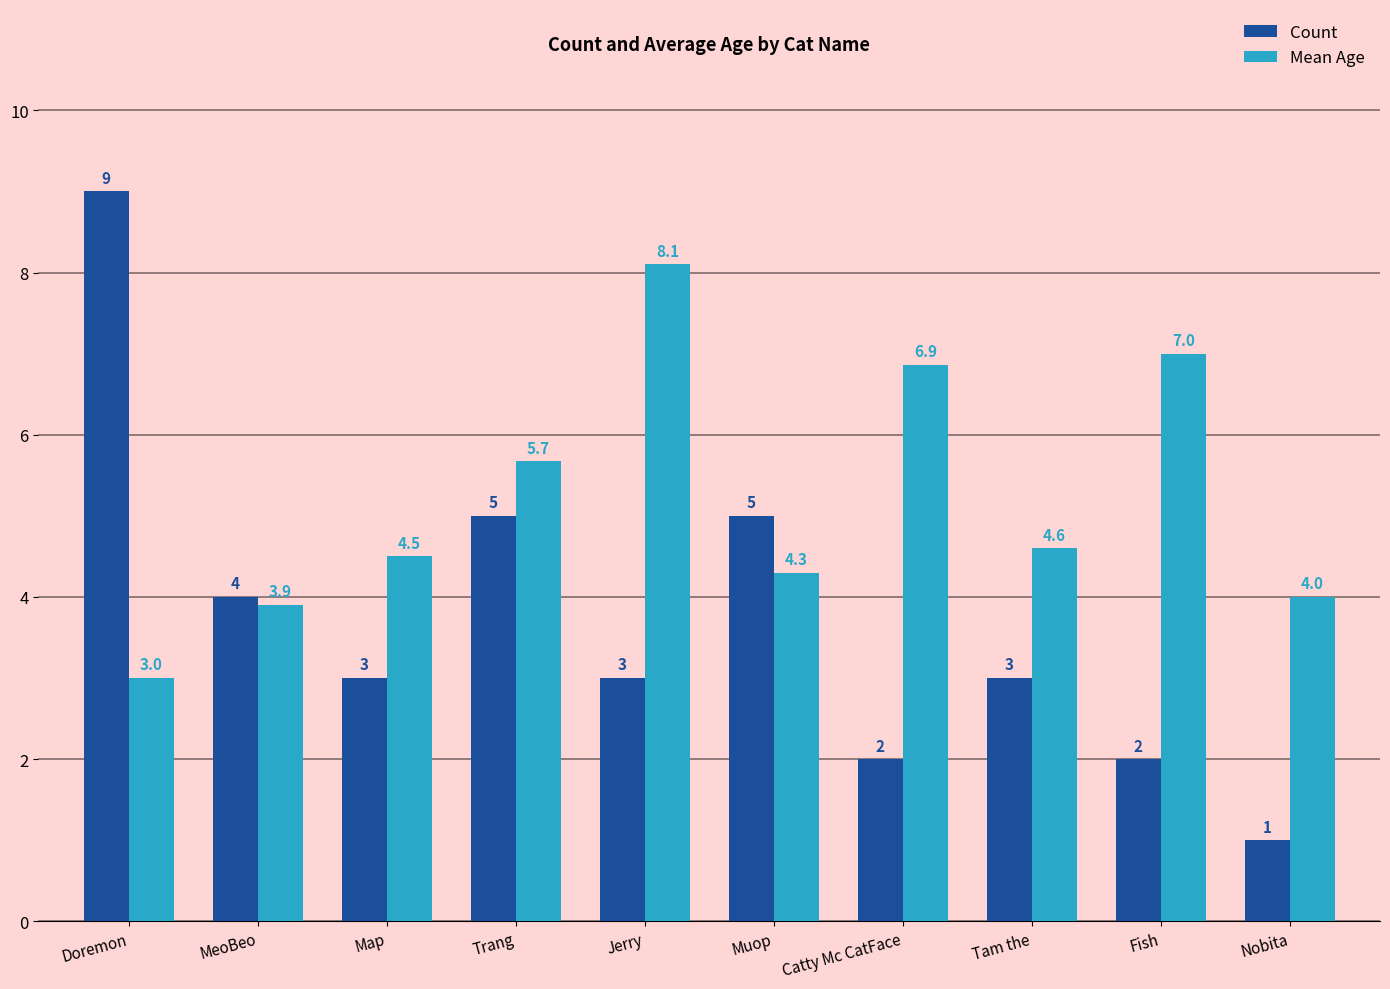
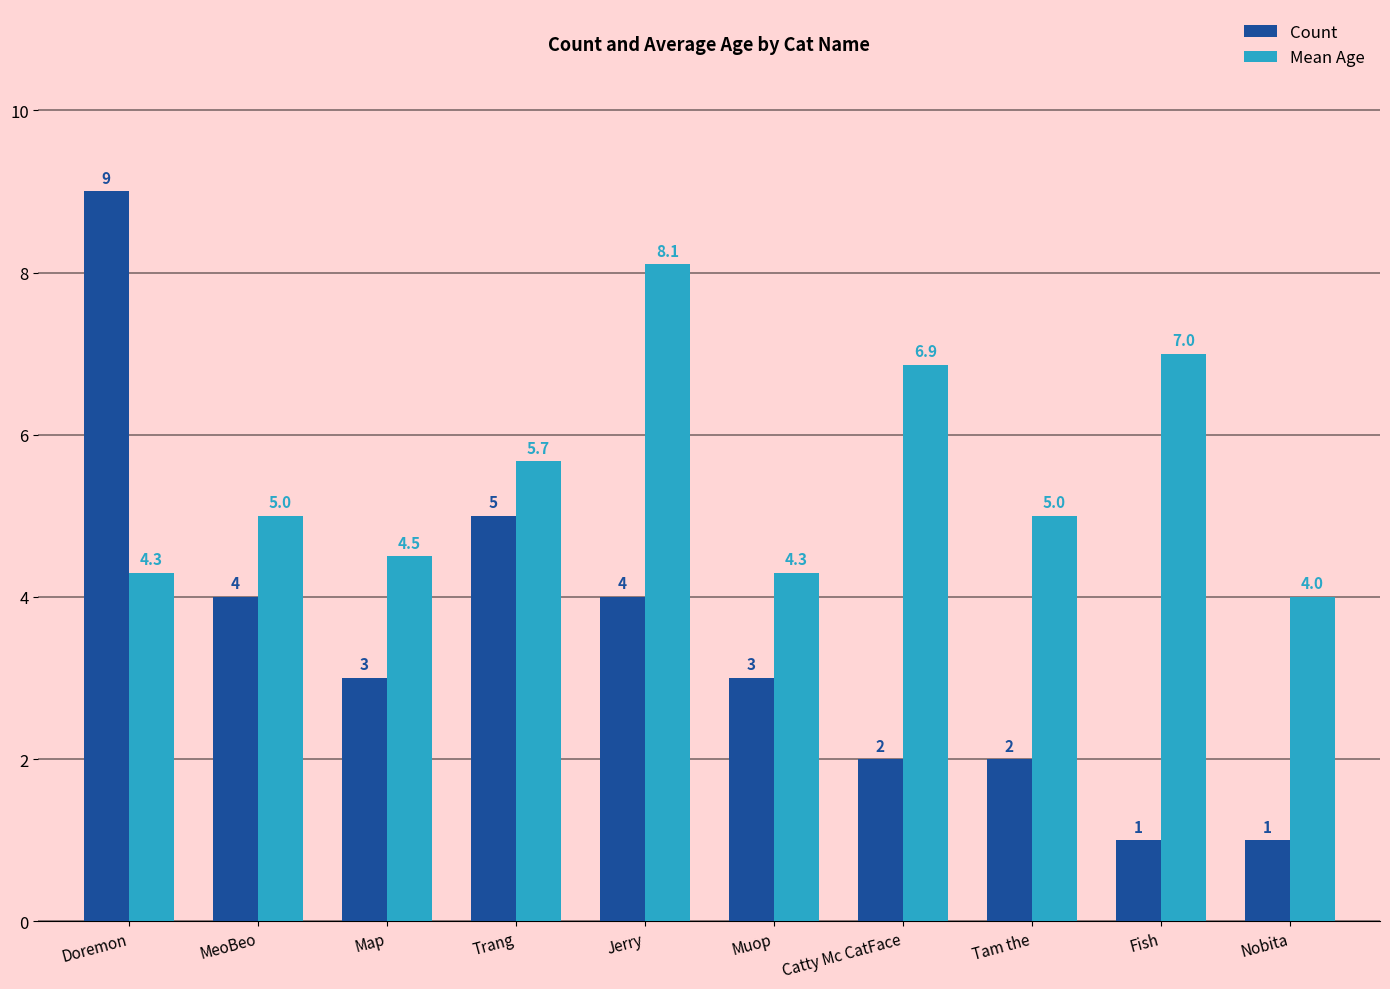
  {
    "Count": {
      "Doremon": 9,
      "MeoBeo": 4,
      "Map": 3,
      "Trang": 5,
-     "Jerry": 3,
-     "Muop": 5,
+     "Jerry": 4,
+     "Muop": 3,
      "Catty Mc CatFace": 2,
-     "Tam the": 3,
-     "Fish": 2,
+     "Tam the": 2,
+     "Fish": 1,
      "Nobita": 1
    },
    "Mean Age": {
-     "Doremon": 3.0,
-     "MeoBeo": 3.9,
+     "Doremon": 4.3,
+     "MeoBeo": 5.0,
      "Map": 4.5,
      "Trang": 5.7,
      "Jerry": 8.1,
      "Muop": 4.3,
      "Catty Mc CatFace": 6.9,
-     "Tam the": 4.6,
+     "Tam the": 5.0,
      "Fish": 7.0,
      "Nobita": 4.0
    }
  }
